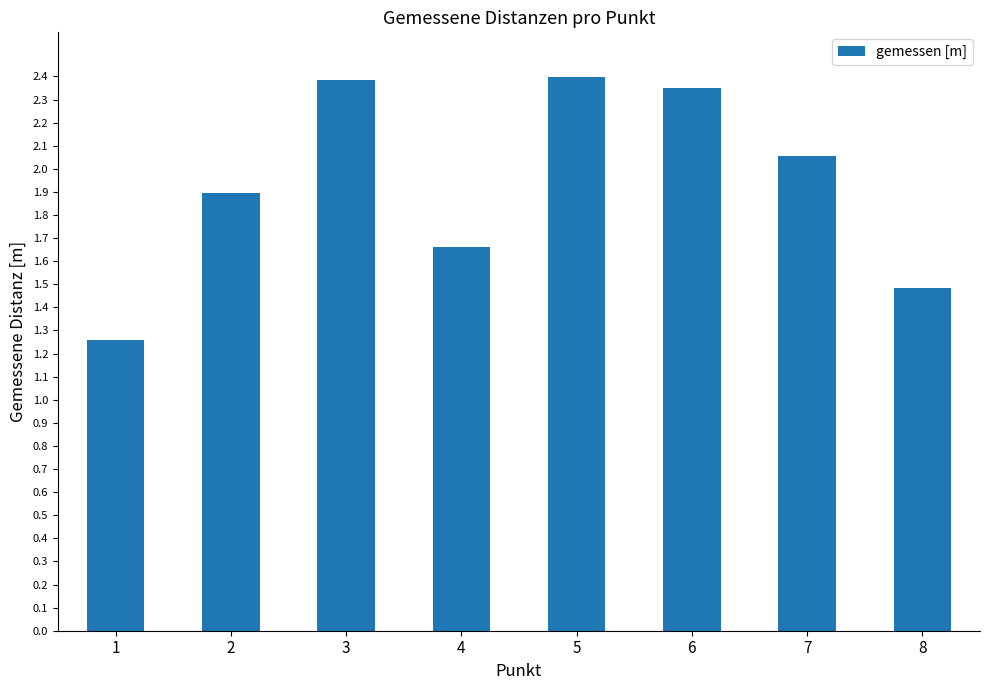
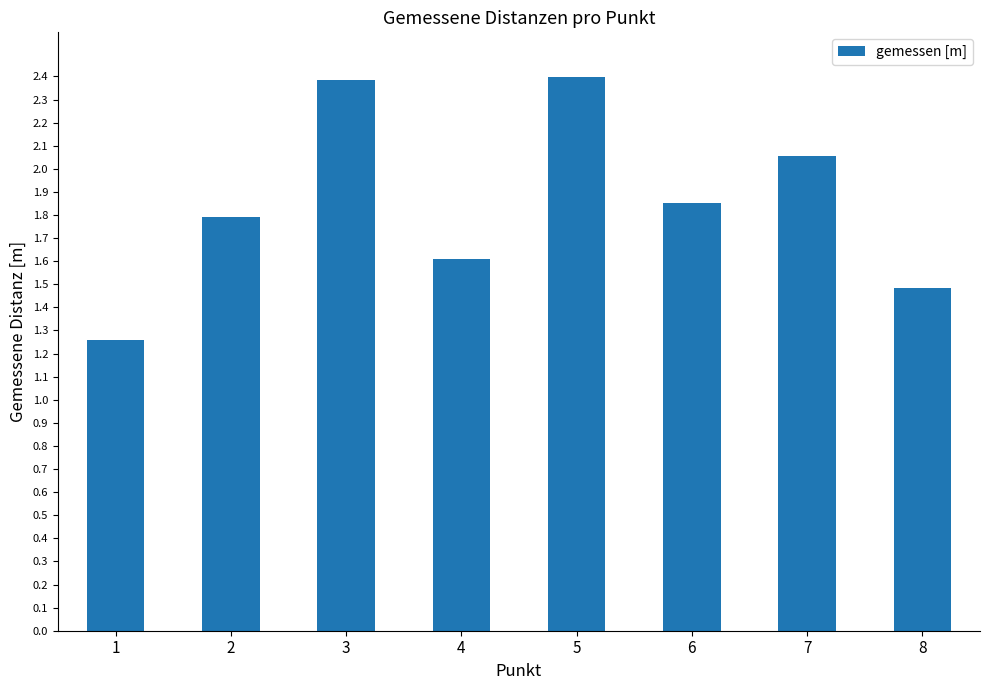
  {
    "1": 1.26,
-   "2": 1.89,
+   "2": 1.79,
    "3": 2.38,
-   "4": 1.66,
+   "4": 1.61,
    "5": 2.40,
-   "6": 2.35,
+   "6": 1.85,
    "7": 2.06,
    "8": 1.48
  }
